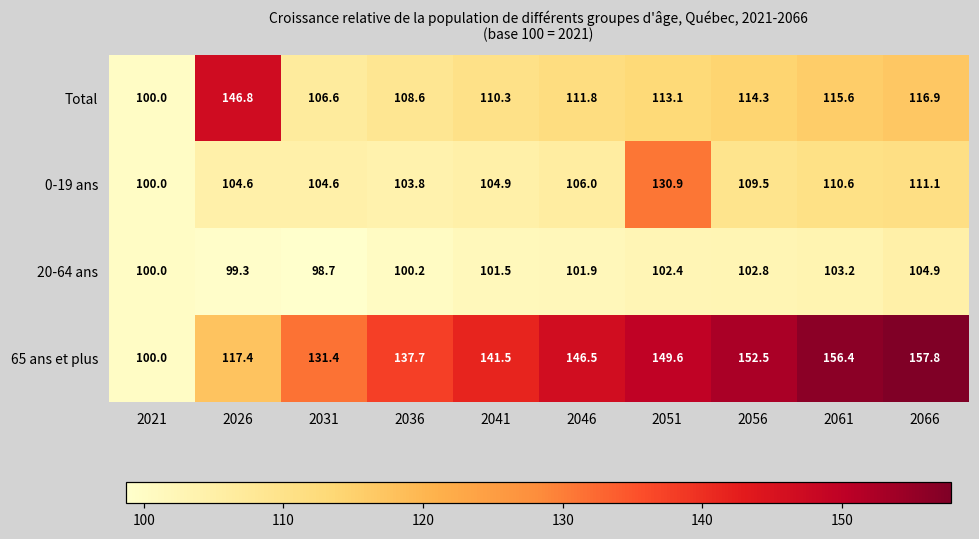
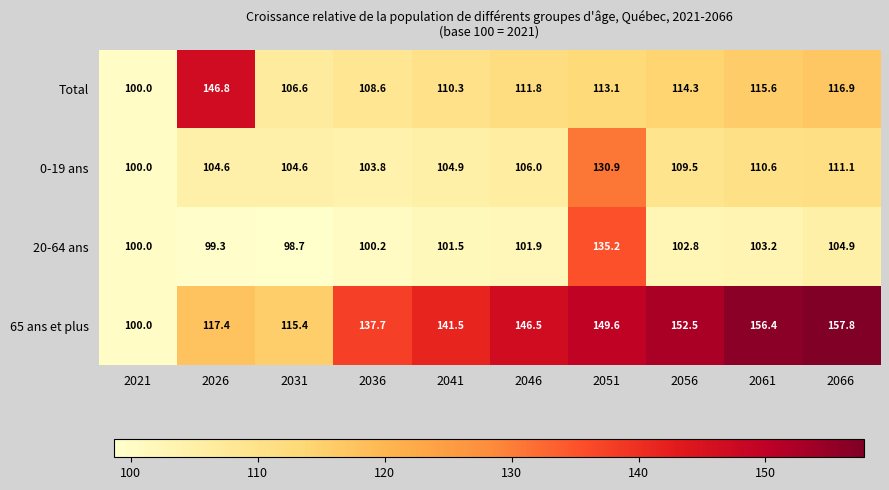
  {
    "Total": {
      "2021": 100.0,
      "2026": 146.8,
      "2031": 106.6,
      "2036": 108.6,
      "2041": 110.3,
      "2046": 111.8,
      "2051": 113.1,
      "2056": 114.3,
      "2061": 115.6,
      "2066": 116.9
    },
    "0-19 ans": {
      "2021": 100.0,
      "2026": 104.6,
      "2031": 104.6,
      "2036": 103.8,
      "2041": 104.9,
      "2046": 106.0,
      "2051": 130.9,
      "2056": 109.5,
      "2061": 110.6,
      "2066": 111.1
    },
    "20-64 ans": {
      "2021": 100.0,
      "2026": 99.3,
      "2031": 98.7,
      "2036": 100.2,
      "2041": 101.5,
      "2046": 101.9,
-     "2051": 102.4,
+     "2051": 135.2,
      "2056": 102.8,
      "2061": 103.2,
      "2066": 104.9
    },
    "65 ans et plus": {
      "2021": 100.0,
      "2026": 117.4,
-     "2031": 131.4,
+     "2031": 115.4,
      "2036": 137.7,
      "2041": 141.5,
      "2046": 146.5,
      "2051": 149.6,
      "2056": 152.5,
      "2061": 156.4,
      "2066": 157.8
    }
  }
